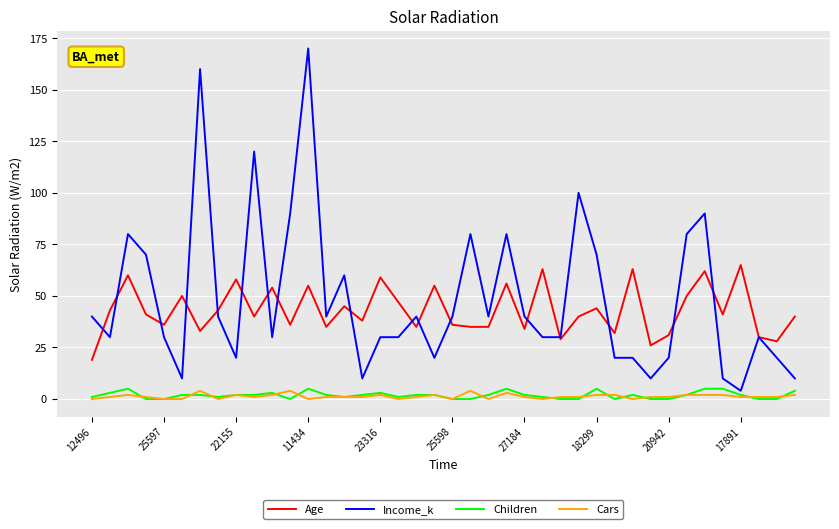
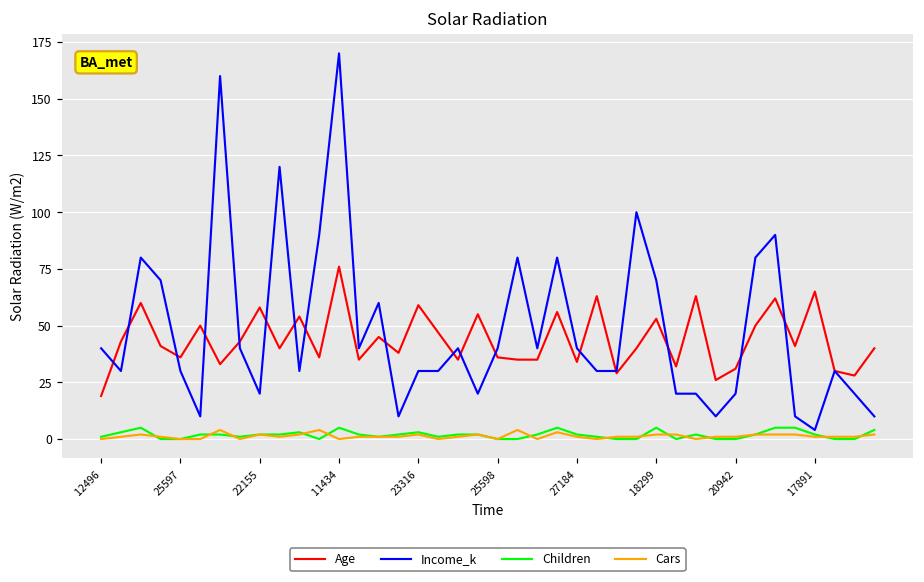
  {
    "Age": {
      "12496": 19,
      "25597": 36,
      "22155": 58,
-     "11434": 55,
+     "11434": 76,
      "23316": 59,
      "25598": 36,
      "27184": 34,
-     "18299": 44,
+     "18299": 53,
      "20942": 31,
      "17891": 65
    },
    "Income_k": {
      "12496": 40,
      "25597": 30,
      "22155": 20,
      "11434": 170,
      "23316": 30,
      "25598": 40,
      "27184": 40,
      "18299": 70,
      "20942": 20,
      "17891": 4
    },
    "Children": {
      "11434": 5,
      "18299": 5
    },
    "Cars": {
      "11434": 0,
      "18299": 2
    }
  }
